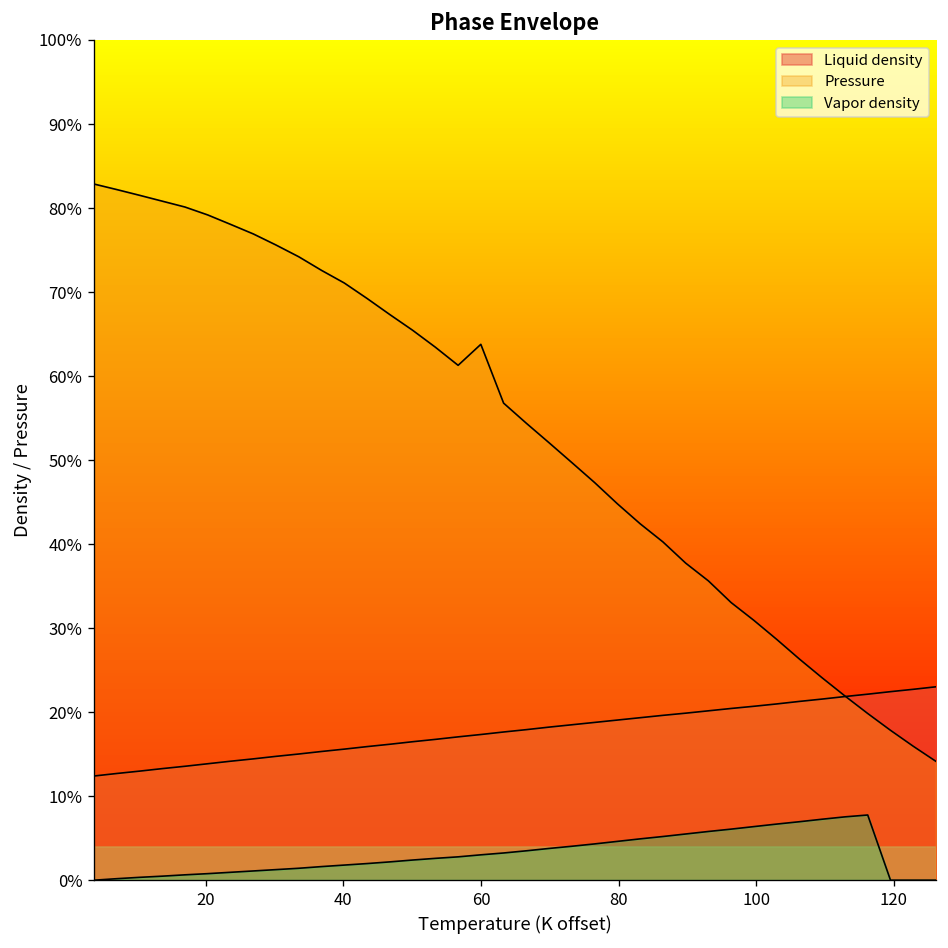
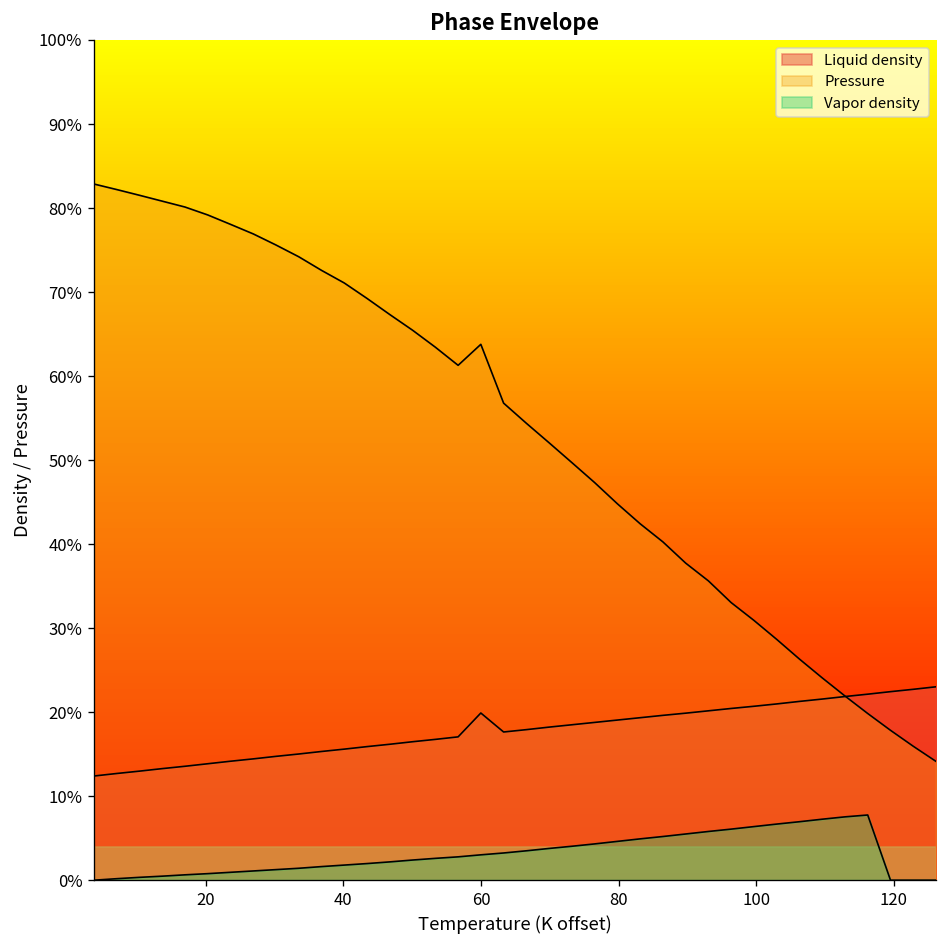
  {
    "Liquid density": {
-     "60": "17%"
+     "60": "20%"
    },
    "Pressure": {
      "60": "64%"
    }
  }
